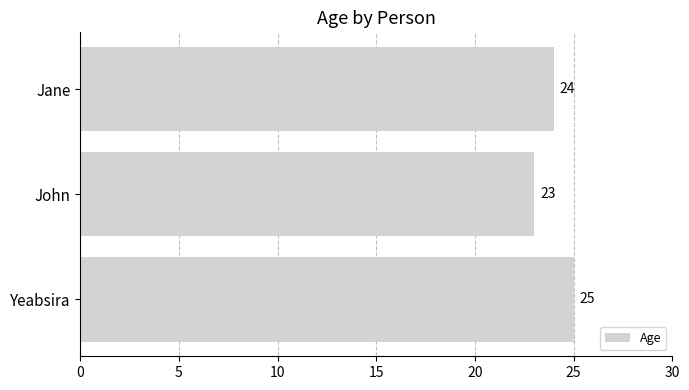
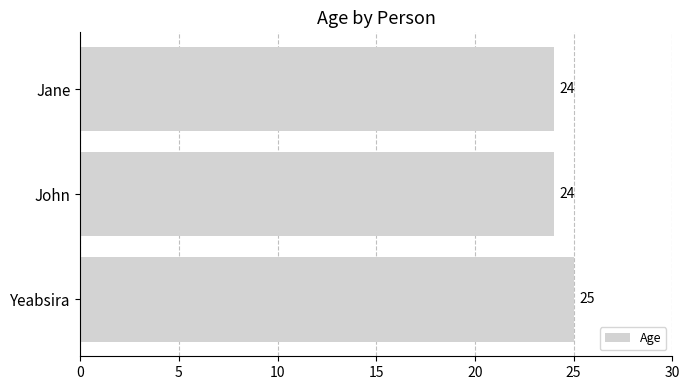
  {
    "Jane": 24,
-   "John": 23,
+   "John": 24,
    "Yeabsira": 25
  }
